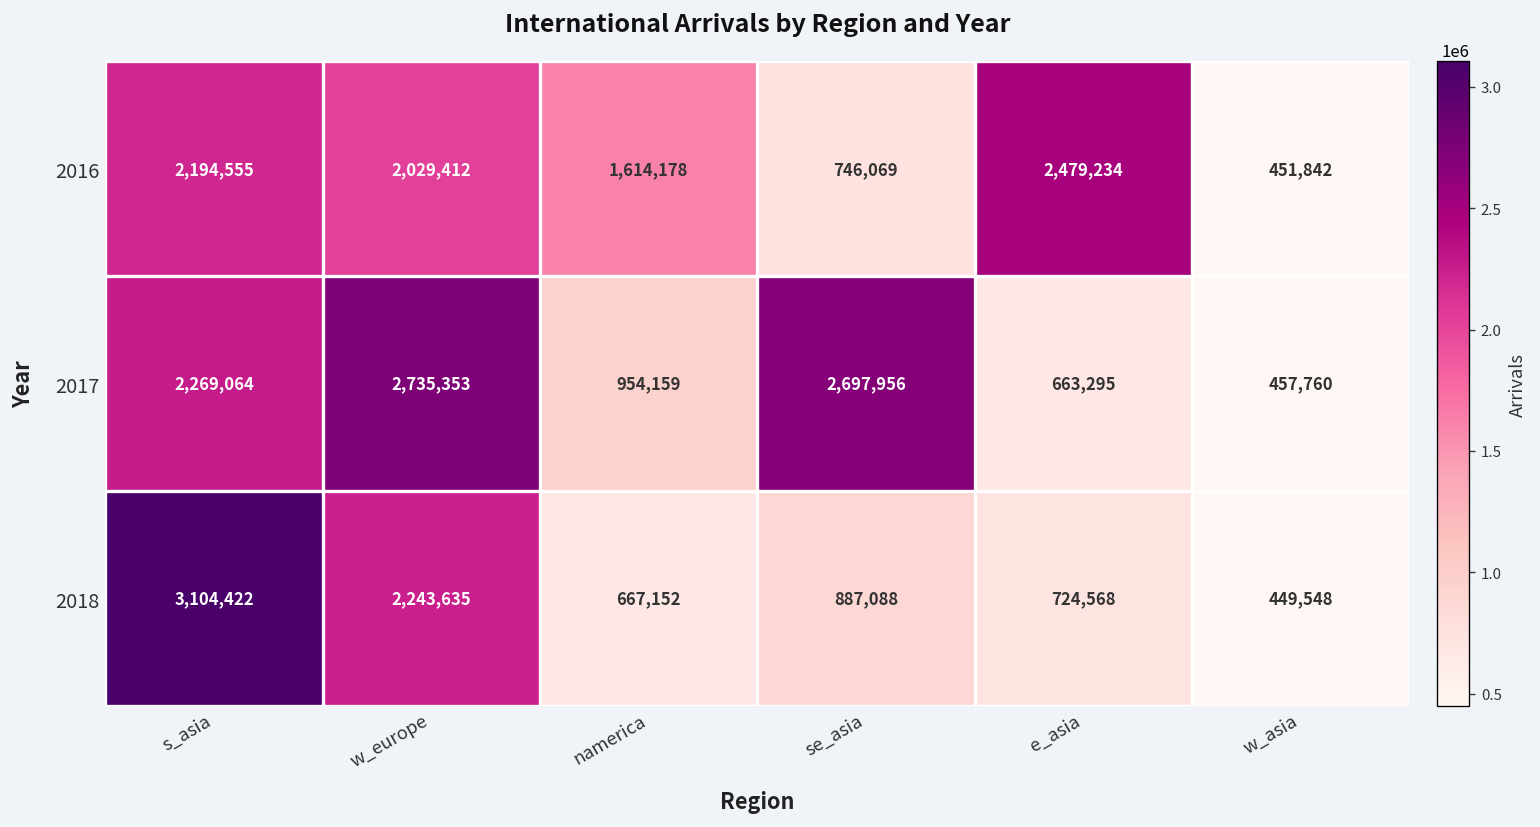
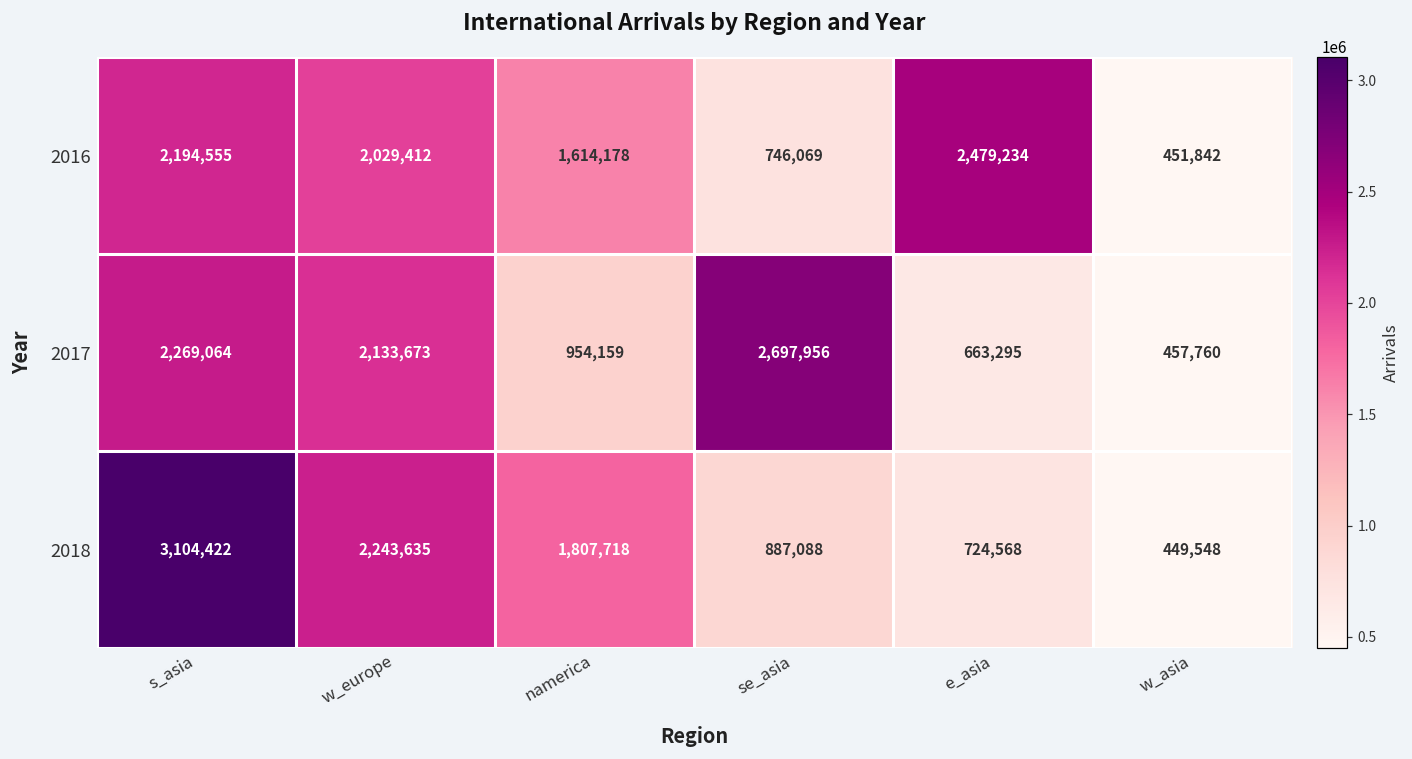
  {
    "2016": {
      "s_asia": "2,194,555",
      "w_europe": "2,029,412",
      "namerica": "1,614,178",
      "se_asia": "746,069",
      "e_asia": "2,479,234",
      "w_asia": "451,842"
    },
    "2017": {
      "s_asia": "2,269,064",
-     "w_europe": "2,735,353",
+     "w_europe": "2,133,673",
      "namerica": "954,159",
      "se_asia": "2,697,956",
      "e_asia": "663,295",
      "w_asia": "457,760"
    },
    "2018": {
      "s_asia": "3,104,422",
      "w_europe": "2,243,635",
-     "namerica": "667,152",
+     "namerica": "1,807,718",
      "se_asia": "887,088",
      "e_asia": "724,568",
      "w_asia": "449,548"
    }
  }
